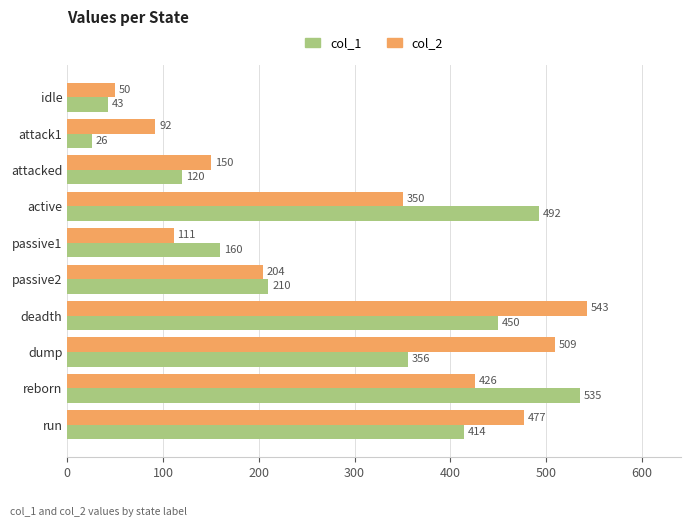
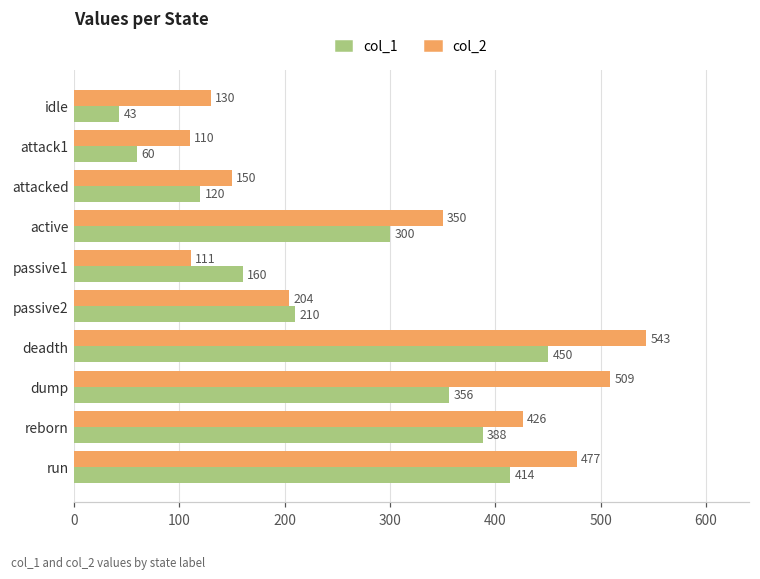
  {
    "col_1": {
      "idle": 43,
-     "attack1": 26,
+     "attack1": 60,
      "attacked": 120,
-     "active": 492,
+     "active": 300,
      "passive1": 160,
      "passive2": 210,
      "deadth": 450,
      "dump": 356,
-     "reborn": 535,
+     "reborn": 388,
      "run": 414
    },
    "col_2": {
-     "idle": 50,
-     "attack1": 92,
+     "idle": 130,
+     "attack1": 110,
      "attacked": 150,
      "active": 350,
      "passive1": 111,
      "passive2": 204,
      "deadth": 543,
      "dump": 509,
      "reborn": 426,
      "run": 477
    }
  }
